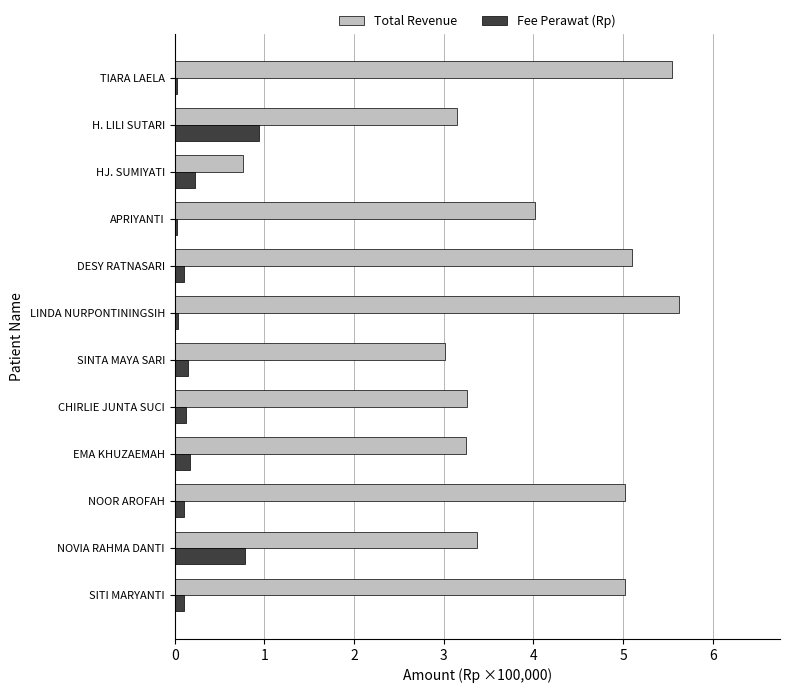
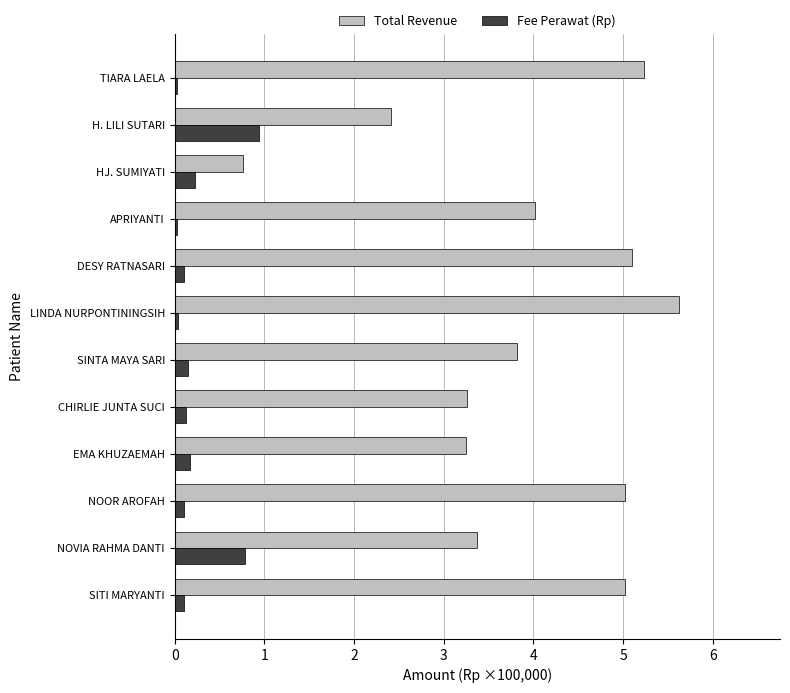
  {
    "Total Revenue": {
-     "TIARA LAELA": 5.6,
-     "H. LILI SUTARI": 3.2,
+     "TIARA LAELA": 5.2,
+     "H. LILI SUTARI": 2.4,
      "HJ. SUMIYATI": 0.8,
      "APRIYANTI": 4.0,
      "DESY RATNASARI": 5.1,
      "LINDA NURPONTININGSIH": 5.6,
-     "SINTA MAYA SARI": 3.0,
+     "SINTA MAYA SARI": 3.8,
      "CHIRLIE JUNTA SUCI": 3.3,
      "EMA KHUZAEMAH": 3.2,
      "NOOR AROFAH": 5.0,
      "NOVIA RAHMA DANTI": 3.4,
      "SITI MARYANTI": 5.0
    },
    "Fee Perawat (Rp)": {
      "TIARA LAELA": 0.0,
      "H. LILI SUTARI": 0.9,
      "HJ. SUMIYATI": 0.2,
      "APRIYANTI": 0.0,
      "DESY RATNASARI": 0.1,
      "LINDA NURPONTININGSIH": 0.0,
      "SINTA MAYA SARI": 0.2,
      "CHIRLIE JUNTA SUCI": 0.1,
      "EMA KHUZAEMAH": 0.2,
      "NOOR AROFAH": 0.1,
      "NOVIA RAHMA DANTI": 0.8,
      "SITI MARYANTI": 0.1
    }
  }
